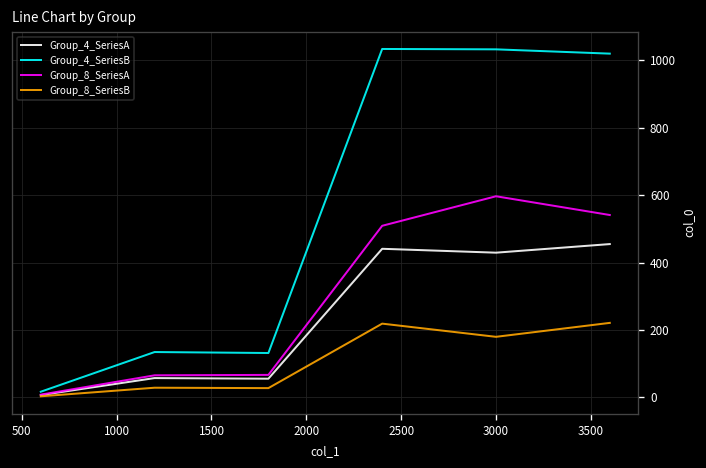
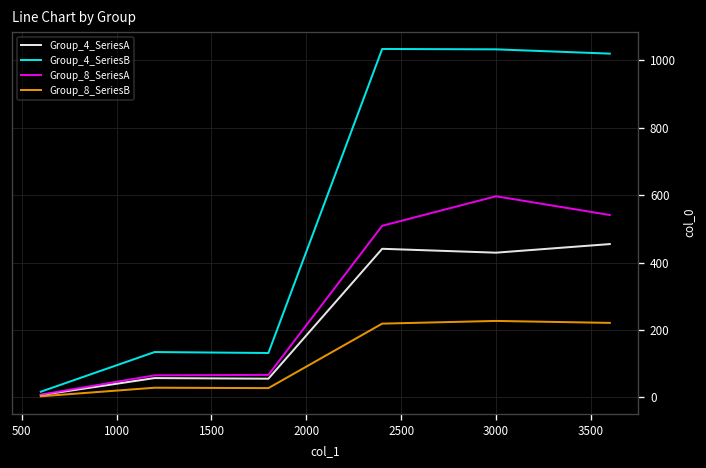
  {
    "Group_4_SeriesA": {
      "3000": 430
    },
    "Group_4_SeriesB": {
      "3000": 1030
    },
    "Group_8_SeriesA": {
      "3000": 600
    },
    "Group_8_SeriesB": {
-     "3000": 180
+     "3000": 230
    }
  }
